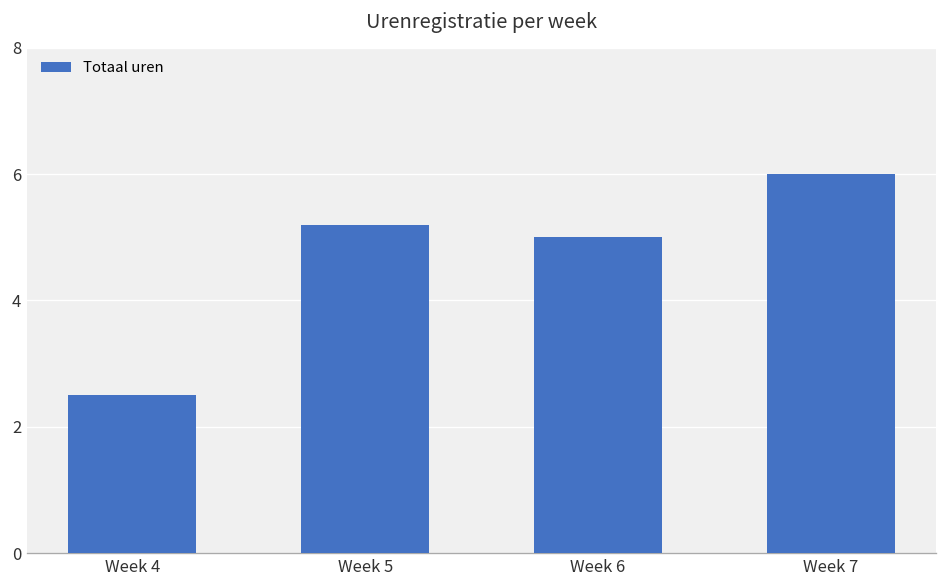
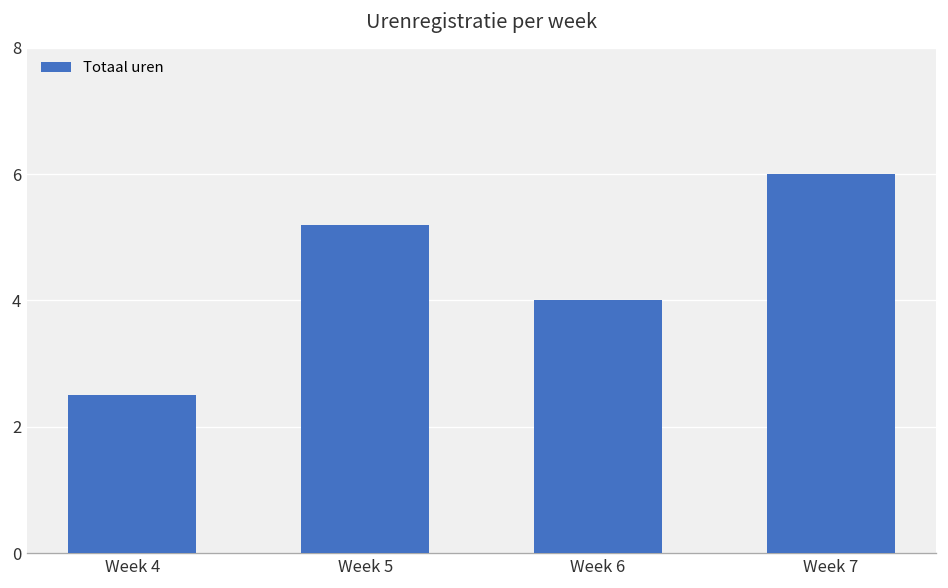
  {
    "Week 4": 2.5,
    "Week 5": 5.2,
-   "Week 6": 5,
+   "Week 6": 4,
    "Week 7": 6
  }
